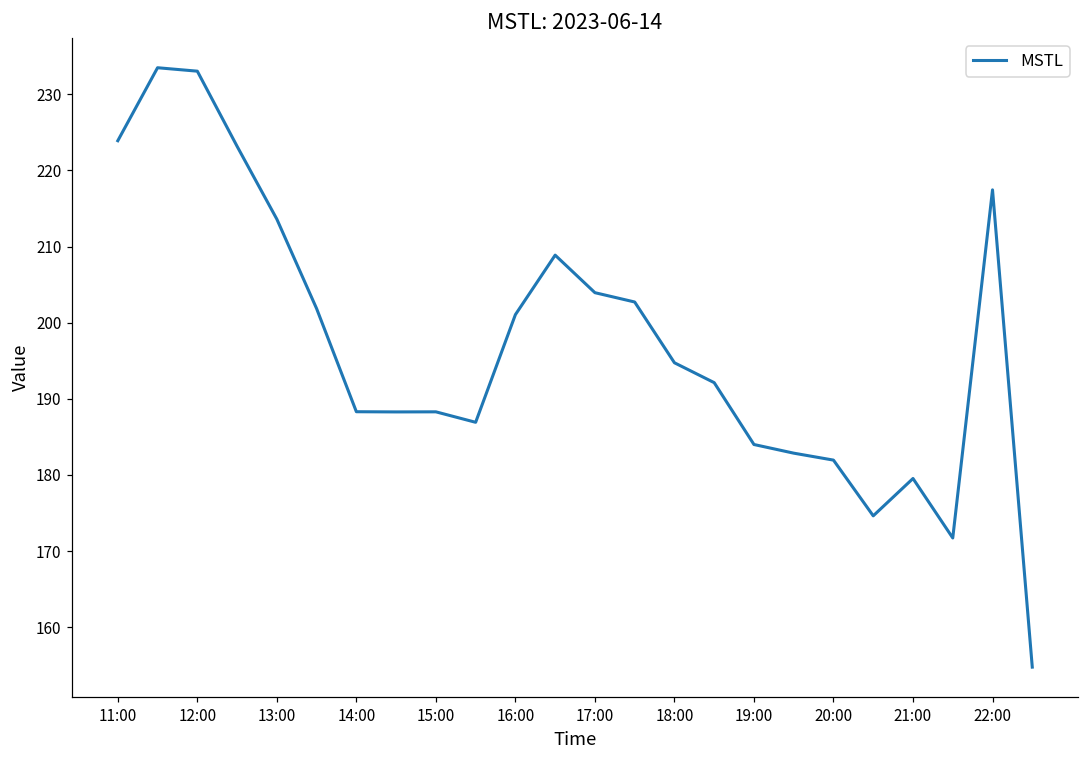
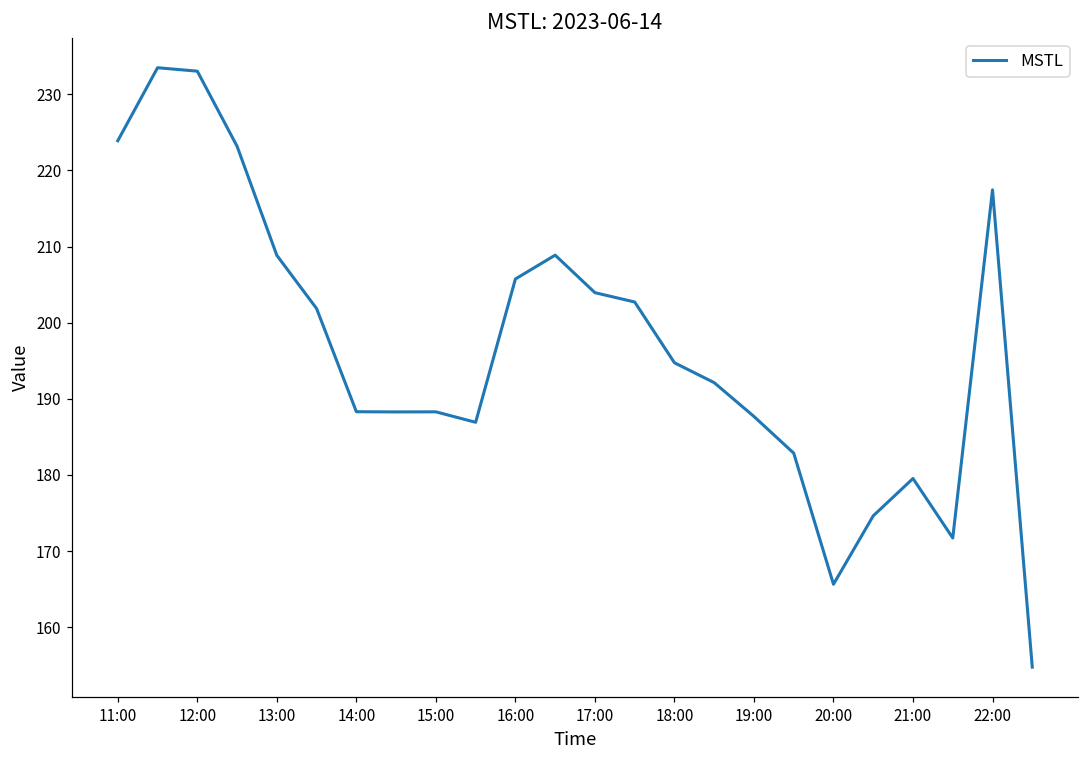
  {
    "11:00": 224,
    "12:00": 233,
-   "13:00": 214,
+   "13:00": 209,
    "14:00": 188,
    "15:00": 188,
-   "16:00": 201,
+   "16:00": 206,
    "17:00": 204,
    "18:00": 195,
-   "19:00": 184,
-   "20:00": 182,
+   "19:00": 188,
+   "20:00": 166,
    "21:00": 180,
    "22:00": 217
  }
